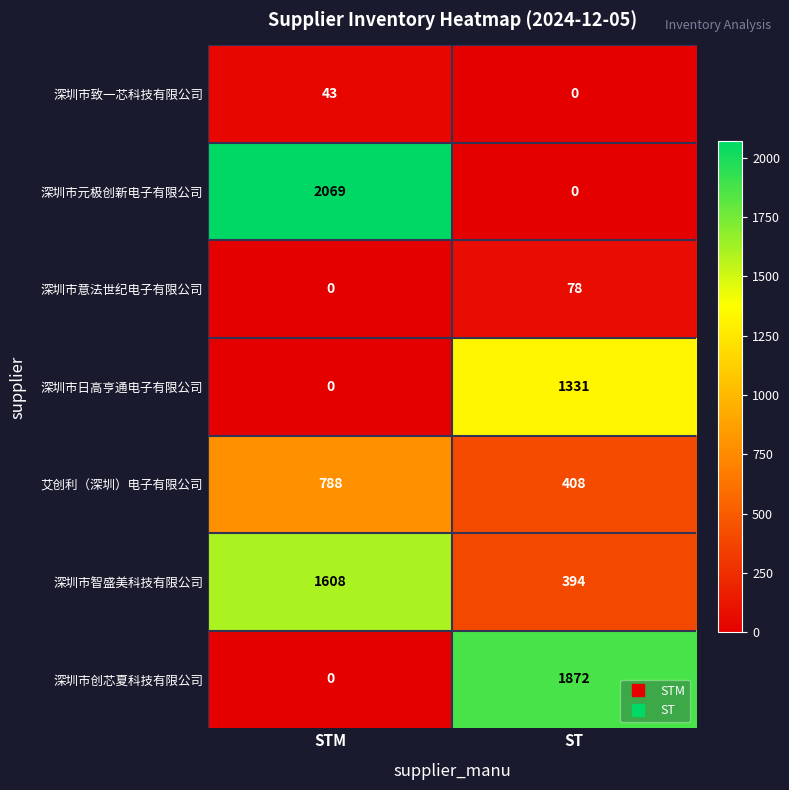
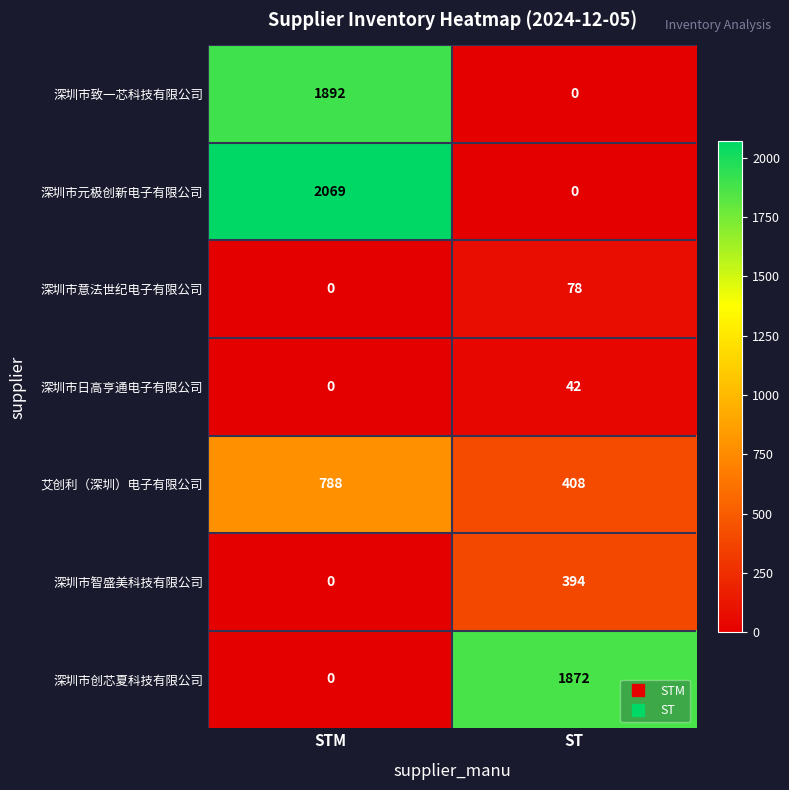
  {
    "深圳市致一芯科技有限公司": {
-     "STM": 43,
+     "STM": 1892,
      "ST": 0
    },
    "深圳市元极创新电子有限公司": {
      "STM": 2069,
      "ST": 0
    },
    "深圳市意法世纪电子有限公司": {
      "STM": 0,
      "ST": 78
    },
    "深圳市日高亨通电子有限公司": {
      "STM": 0,
-     "ST": 1331
+     "ST": 42
    },
    "艾创利（深圳）电子有限公司": {
      "STM": 788,
      "ST": 408
    },
    "深圳市智盛美科技有限公司": {
-     "STM": 1608,
+     "STM": 0,
      "ST": 394
    },
    "深圳市创芯夏科技有限公司": {
      "STM": 0,
      "ST": 1872
    }
  }
